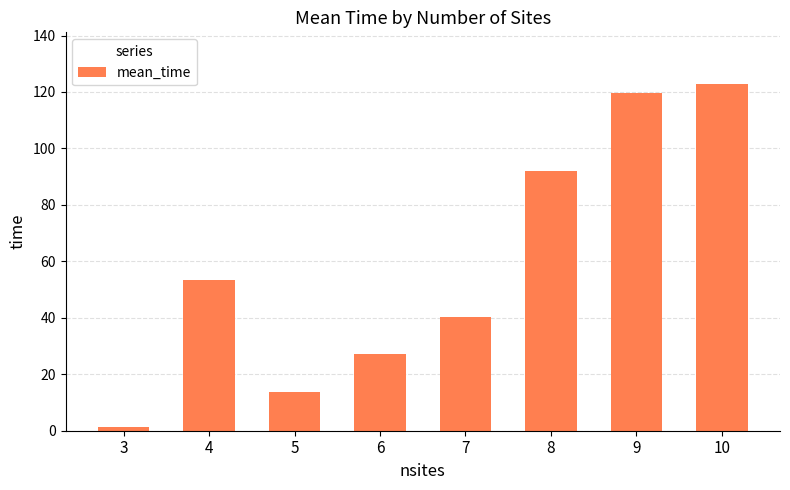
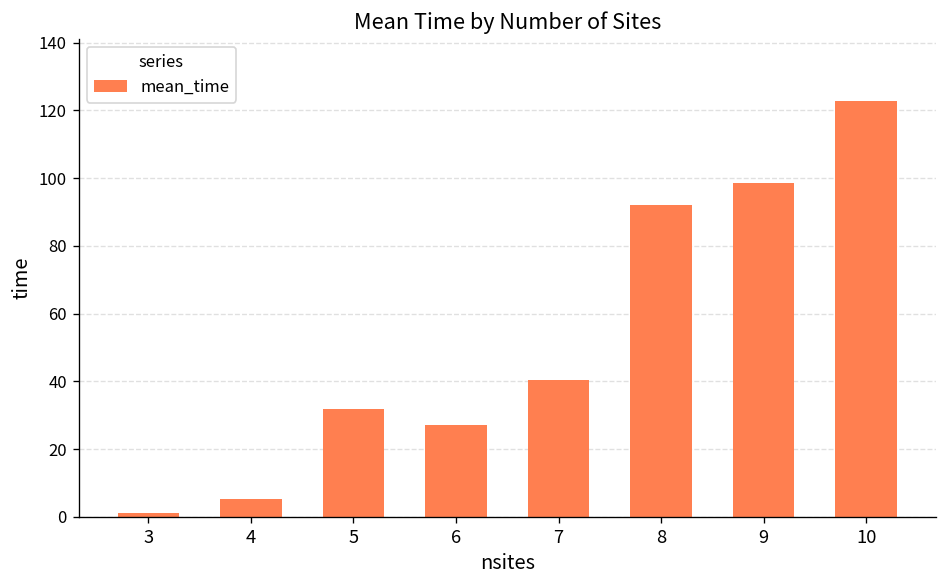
  {
    "3": 1,
-   "4": 54,
-   "5": 14,
+   "4": 5,
+   "5": 32,
    "6": 27,
    "7": 40,
    "8": 92,
-   "9": 120,
+   "9": 99,
    "10": 123
  }
